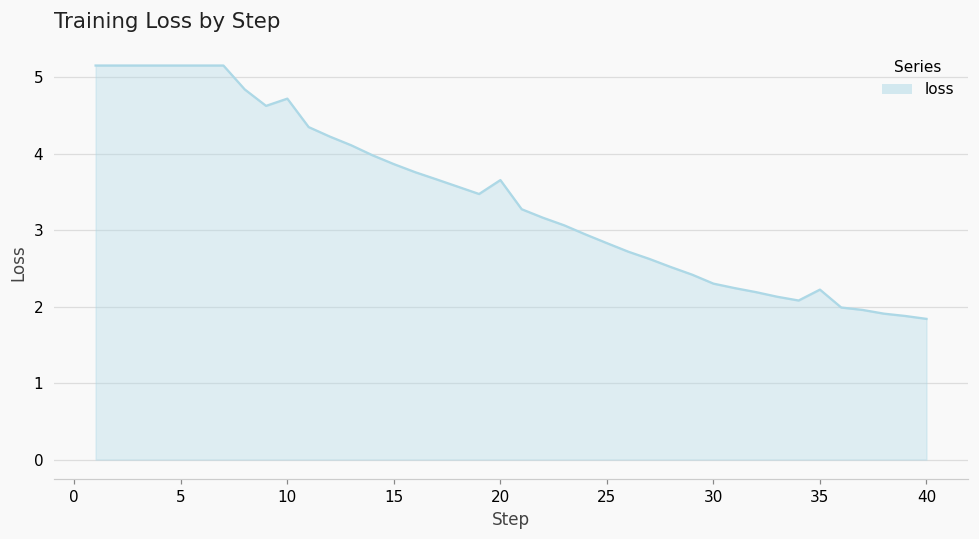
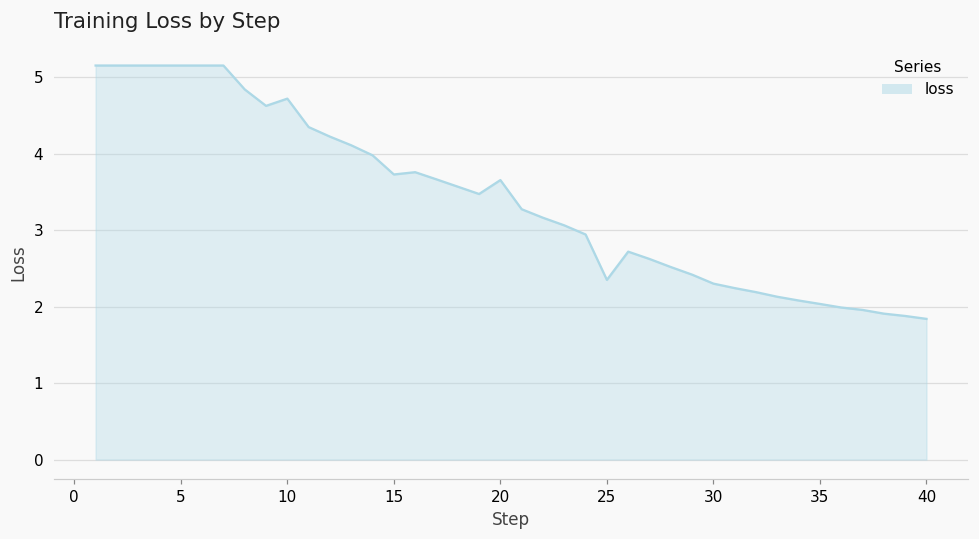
  {
    "5": 5.2,
    "10": 4.7,
-   "15": 3.9,
+   "15": 3.7,
    "20": 3.7,
-   "25": 2.8,
+   "25": 2.3,
    "30": 2.3,
-   "35": 2.2,
+   "35": 2.0,
    "40": 1.8
  }
